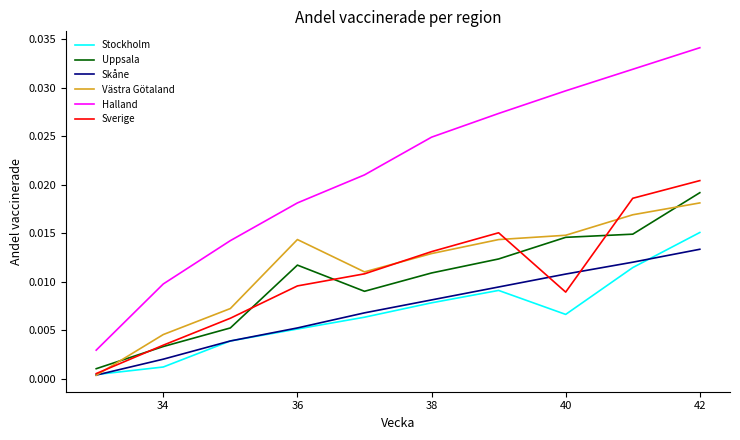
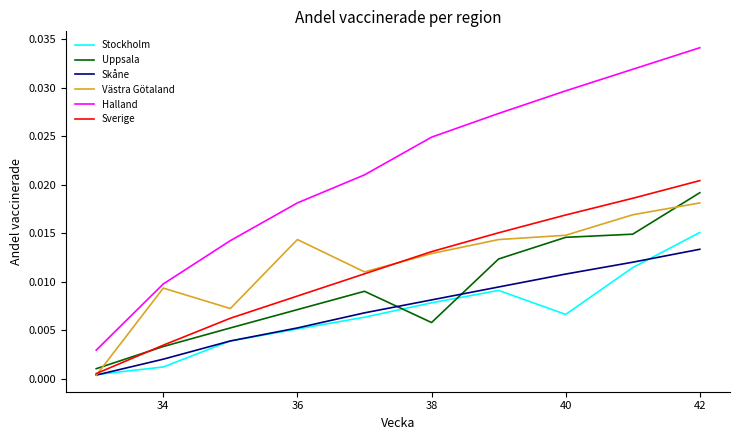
  {
    "Stockholm": {
      "34": 0.001,
      "38": 0.008,
      "40": 0.007,
      "42": 0.015
    },
    "Uppsala": {
-     "36": 0.012,
-     "38": 0.011,
+     "36": 0.007,
+     "38": 0.006,
      "42": 0.019
    },
    "Skåne": {
      "34": 0.002,
      "38": 0.008,
      "40": 0.011,
      "42": 0.013
    },
    "Västra Götaland": {
-     "34": 0.005,
+     "34": 0.009,
      "36": 0.014,
      "42": 0.018
    },
    "Halland": {
      "34": 0.010,
      "36": 0.018,
      "38": 0.025,
      "40": 0.030,
      "42": 0.034
    },
    "Sverige": {
-     "36": 0.010,
-     "40": 0.009,
+     "36": 0.009,
+     "40": 0.017,
      "42": 0.020
    }
  }
